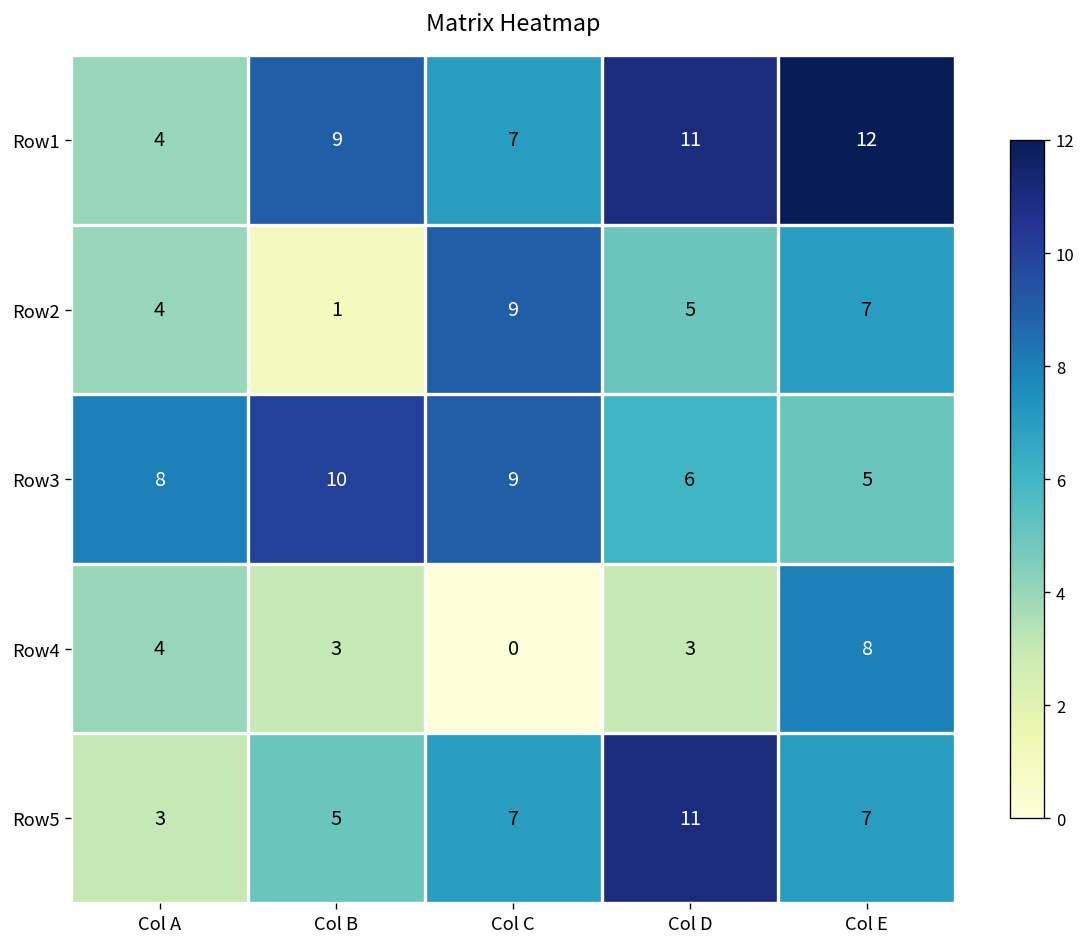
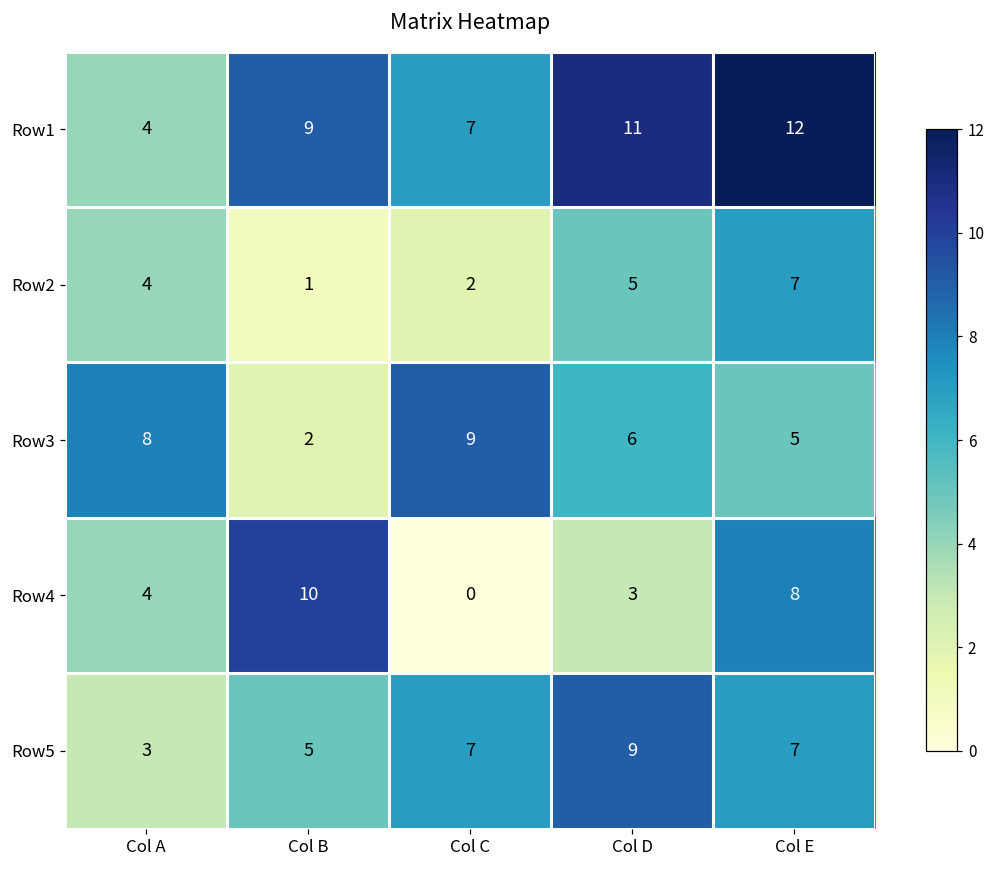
  {
    "Row1": {
      "Col A": 4,
      "Col B": 9,
      "Col C": 7,
      "Col D": 11,
      "Col E": 12
    },
    "Row2": {
      "Col A": 4,
      "Col B": 1,
-     "Col C": 9,
+     "Col C": 2,
      "Col D": 5,
      "Col E": 7
    },
    "Row3": {
      "Col A": 8,
-     "Col B": 10,
+     "Col B": 2,
      "Col C": 9,
      "Col D": 6,
      "Col E": 5
    },
    "Row4": {
      "Col A": 4,
-     "Col B": 3,
+     "Col B": 10,
      "Col C": 0,
      "Col D": 3,
      "Col E": 8
    },
    "Row5": {
      "Col A": 3,
      "Col B": 5,
      "Col C": 7,
-     "Col D": 11,
+     "Col D": 9,
      "Col E": 7
    }
  }
